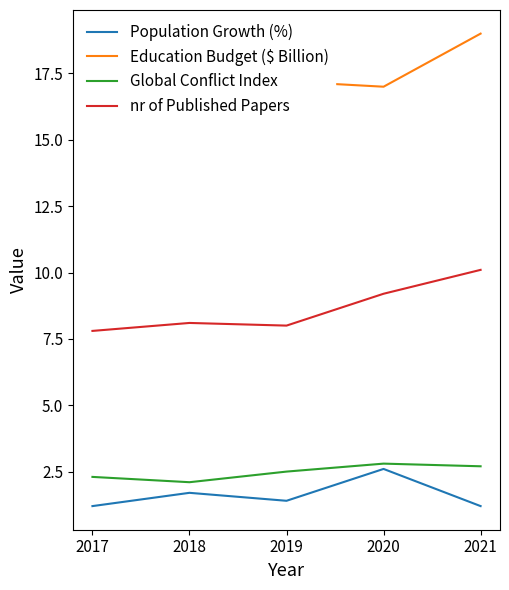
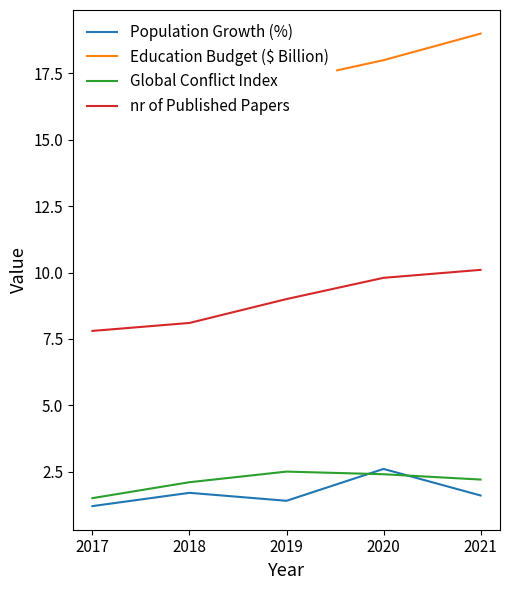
  {
    "Population Growth (%)": {
      "2017": 1.2,
      "2018": 1.7,
      "2019": 1.4,
      "2020": 2.6,
-     "2021": 1.2
+     "2021": 1.6
    },
    "Education Budget ($ Billion)": {
-     "2020": 17,
+     "2020": 18,
      "2021": 19
    },
    "Global Conflict Index": {
-     "2017": 2.3,
+     "2017": 1.5,
      "2018": 2.1,
      "2019": 2.5,
-     "2020": 2.8,
-     "2021": 2.7
+     "2020": 2.4,
+     "2021": 2.2
    },
    "nr of Published Papers": {
      "2017": 7.8,
      "2018": 8.1,
-     "2019": 8,
-     "2020": 9.2,
+     "2019": 9,
+     "2020": 9.8,
      "2021": 10.1
    }
  }
